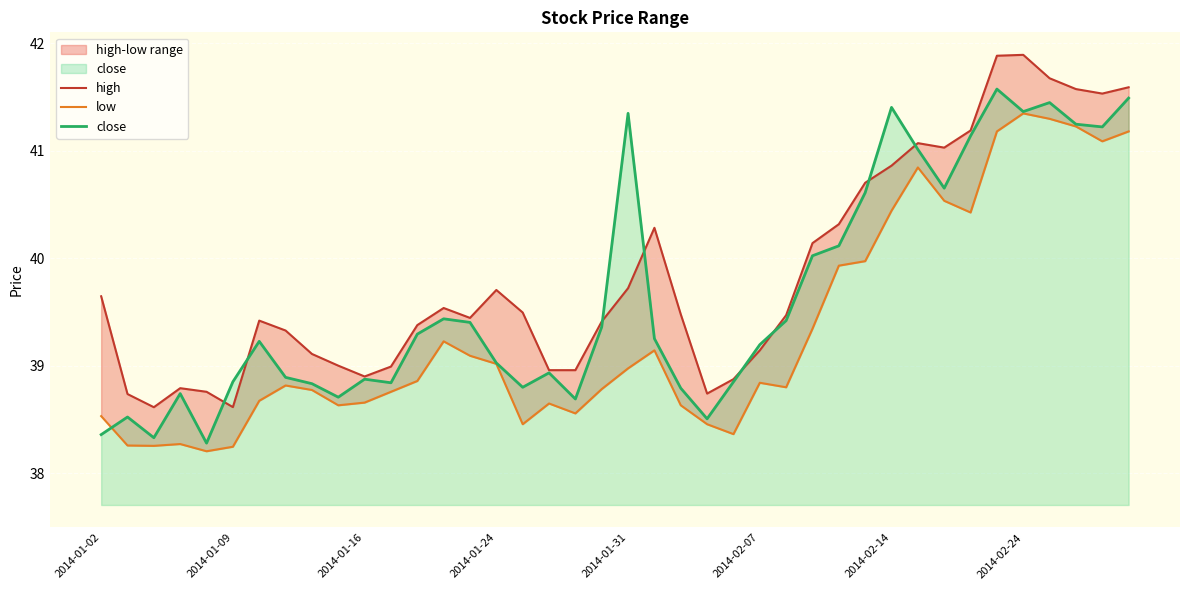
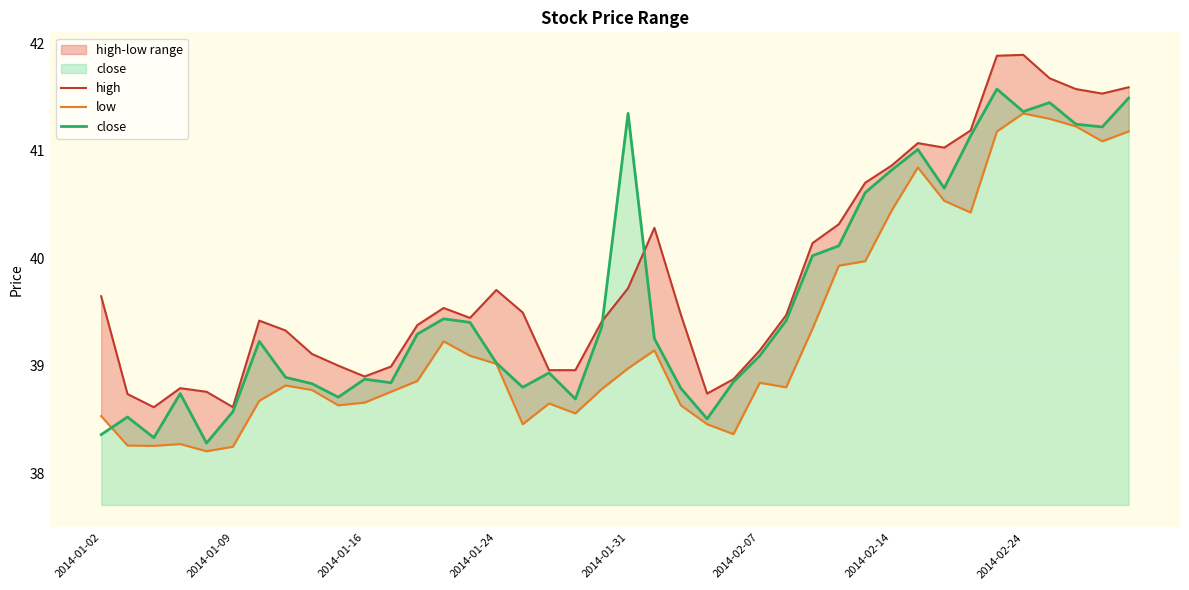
  {
    "close": {
      "2014-01-02": 38.36,
-     "2014-01-09": 38.85,
+     "2014-01-09": 38.57,
      "2014-01-16": 38.88,
      "2014-01-31": 41.35,
-     "2014-02-07": 39.20,
-     "2014-02-14": 41.40
+     "2014-02-07": 39.09,
+     "2014-02-14": 40.82
    }
  }
